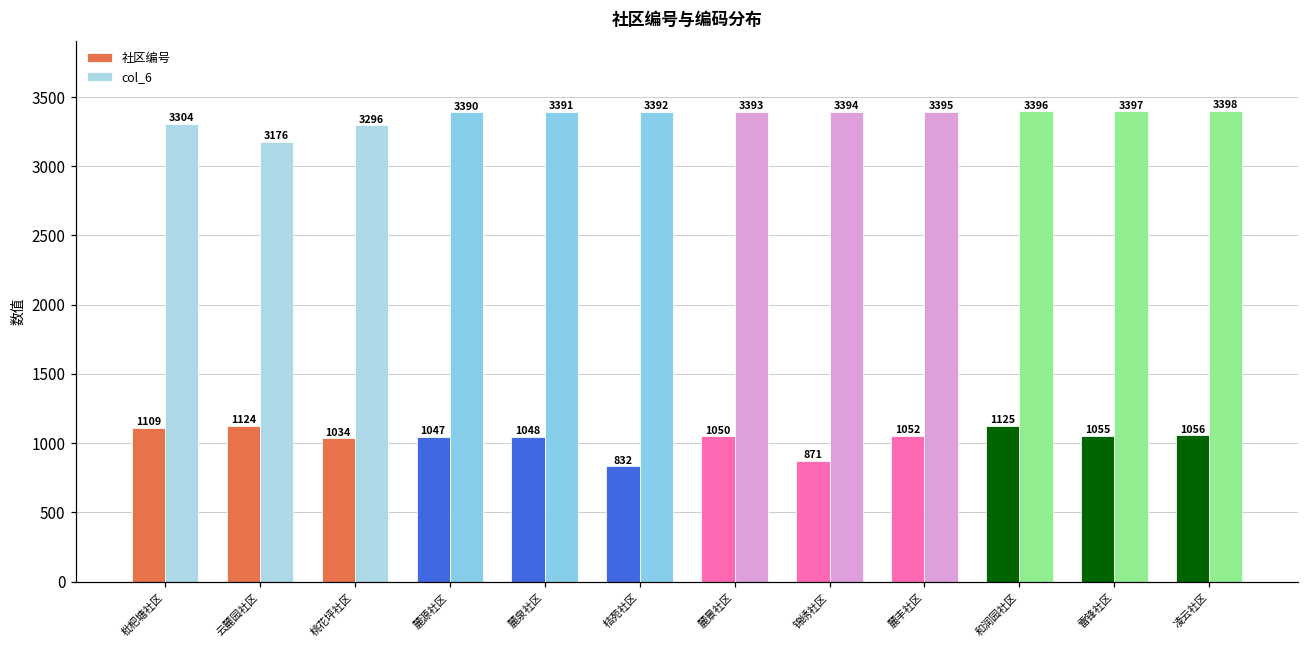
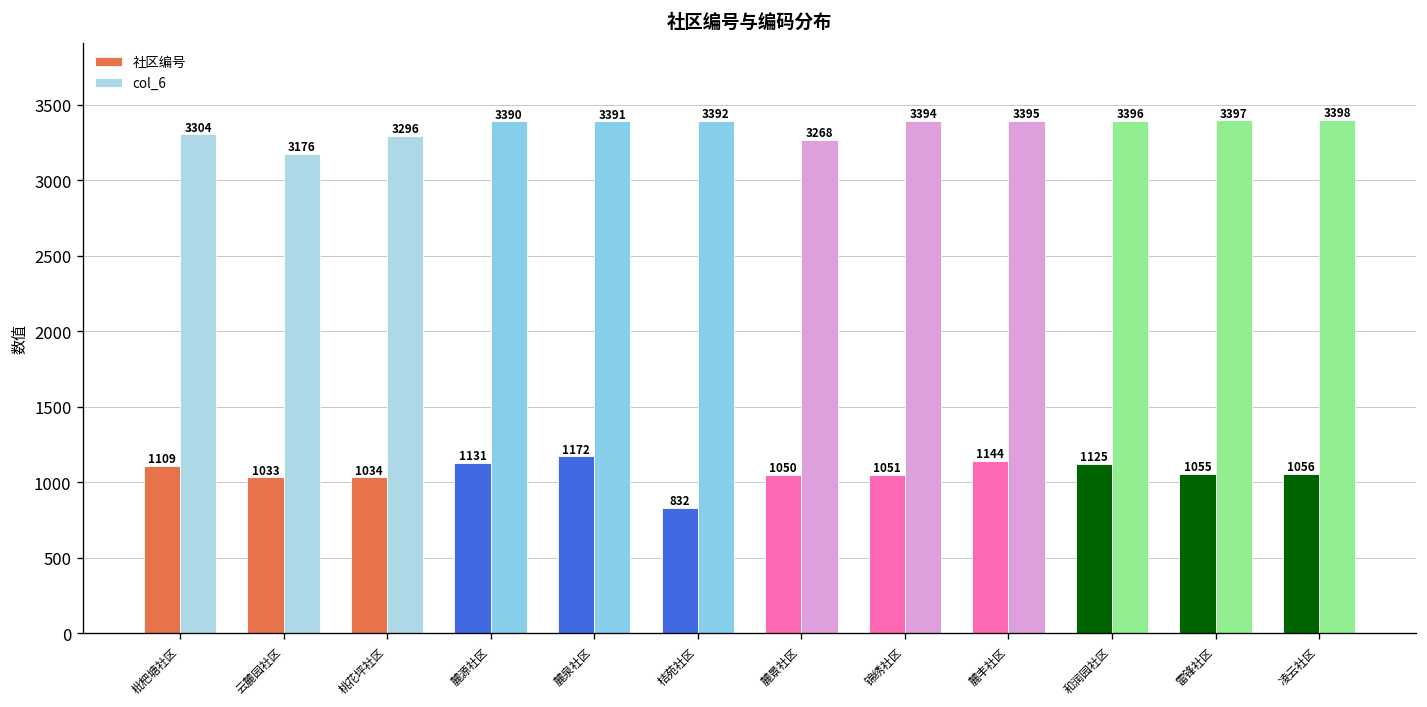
  {
    "社区编号": {
      "枇杷塘社区": 1109,
-     "云麓园社区": 1124,
+     "云麓园社区": 1033,
      "桃花坪社区": 1034,
-     "麓源社区": 1047,
-     "麓泉社区": 1048,
+     "麓源社区": 1131,
+     "麓泉社区": 1172,
      "桔苑社区": 832,
      "麓景社区": 1050,
-     "锦绣社区": 871,
-     "麓丰社区": 1052,
+     "锦绣社区": 1051,
+     "麓丰社区": 1144,
      "和润园社区": 1125,
      "雷锋社区": 1055,
      "凌云社区": 1056
    },
    "col_6": {
      "枇杷塘社区": 3304,
      "云麓园社区": 3176,
      "桃花坪社区": 3296,
      "麓源社区": 3390,
      "麓泉社区": 3391,
      "桔苑社区": 3392,
-     "麓景社区": 3393,
+     "麓景社区": 3268,
      "锦绣社区": 3394,
      "麓丰社区": 3395,
      "和润园社区": 3396,
      "雷锋社区": 3397,
      "凌云社区": 3398
    }
  }
